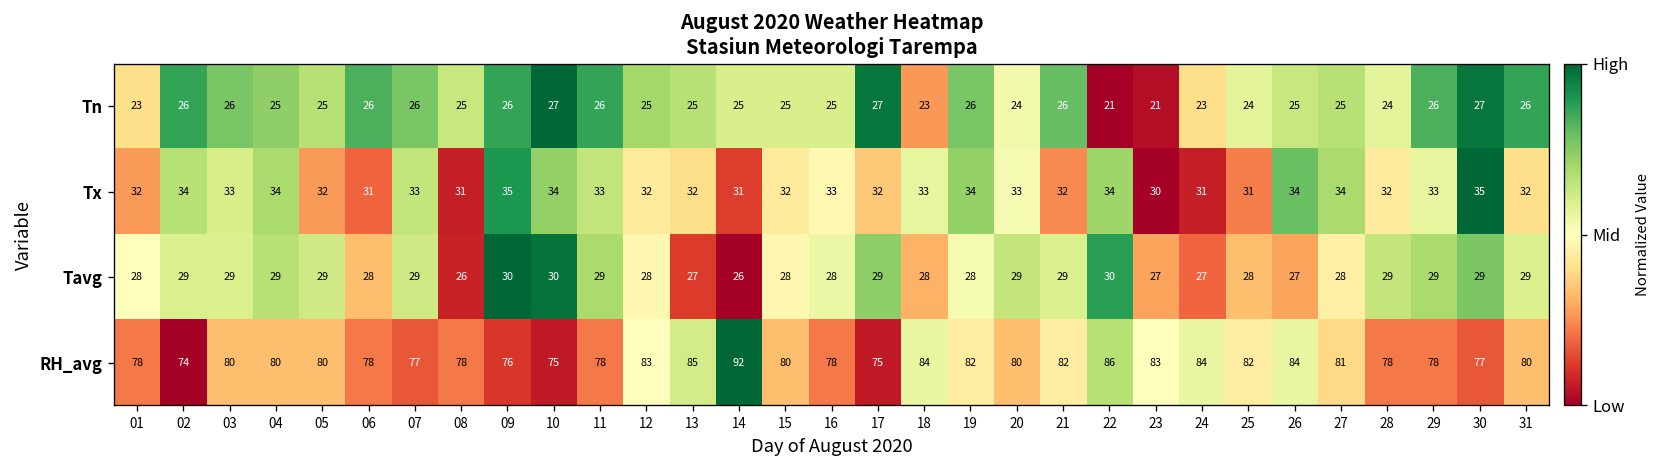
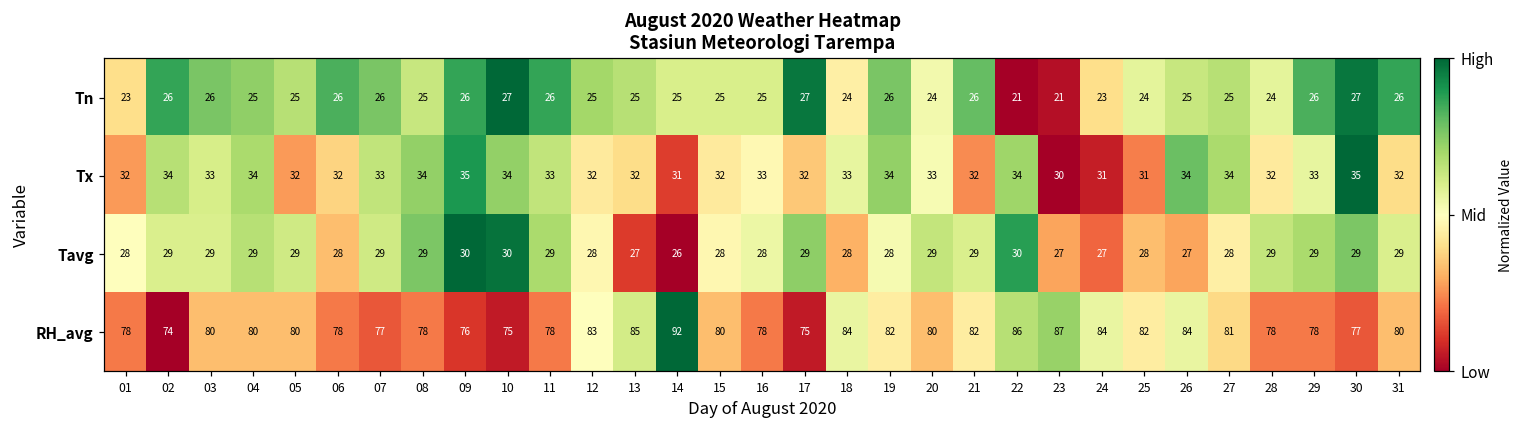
  {
    "Tn": {
      "01": 23,
      "02": 26,
      "03": 26,
      "04": 25,
      "05": 25,
      "06": 26,
      "07": 26,
      "08": 25,
      "09": 26,
      "10": 27,
      "11": 26,
      "12": 25,
      "13": 25,
      "14": 25,
      "15": 25,
      "16": 25,
      "17": 27,
-     "18": 23,
+     "18": 24,
      "19": 26,
      "20": 24,
      "21": 26,
      "22": 21,
      "23": 21,
      "24": 23,
      "25": 24,
      "26": 25,
      "27": 25,
      "28": 24,
      "29": 26,
      "30": 27,
      "31": 26
    },
    "Tx": {
      "01": 32,
      "02": 34,
      "03": 33,
      "04": 34,
      "05": 32,
-     "06": 31,
+     "06": 32,
      "07": 33,
-     "08": 31,
+     "08": 34,
      "09": 35,
      "10": 34,
      "11": 33,
      "12": 32,
      "13": 32,
      "14": 31,
      "15": 32,
      "16": 33,
      "17": 32,
      "18": 33,
      "19": 34,
      "20": 33,
      "21": 32,
      "22": 34,
      "23": 30,
      "24": 31,
      "25": 31,
      "26": 34,
      "27": 34,
      "28": 32,
      "29": 33,
      "30": 35,
      "31": 32
    },
    "Tavg": {
      "01": 28,
      "02": 29,
      "03": 29,
      "04": 29,
      "05": 29,
      "06": 28,
      "07": 29,
-     "08": 26,
+     "08": 29,
      "09": 30,
      "10": 30,
      "11": 29,
      "12": 28,
      "13": 27,
      "14": 26,
      "15": 28,
      "16": 28,
      "17": 29,
      "18": 28,
      "19": 28,
      "20": 29,
      "21": 29,
      "22": 30,
      "23": 27,
      "24": 27,
      "25": 28,
      "26": 27,
      "27": 28,
      "28": 29,
      "29": 29,
      "30": 29,
      "31": 29
    },
    "RH_avg": {
      "01": 78,
      "02": 74,
      "03": 80,
      "04": 80,
      "05": 80,
      "06": 78,
      "07": 77,
      "08": 78,
      "09": 76,
      "10": 75,
      "11": 78,
      "12": 83,
      "13": 85,
      "14": 92,
      "15": 80,
      "16": 78,
      "17": 75,
      "18": 84,
      "19": 82,
      "20": 80,
      "21": 82,
      "22": 86,
-     "23": 83,
+     "23": 87,
      "24": 84,
      "25": 82,
      "26": 84,
      "27": 81,
      "28": 78,
      "29": 78,
      "30": 77,
      "31": 80
    }
  }
